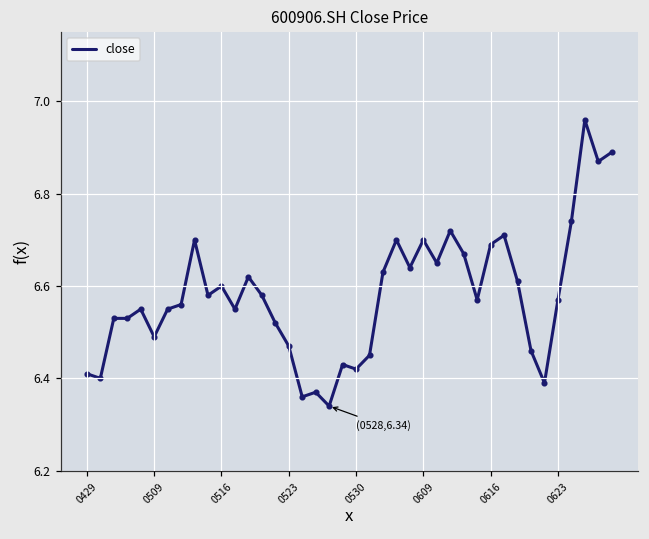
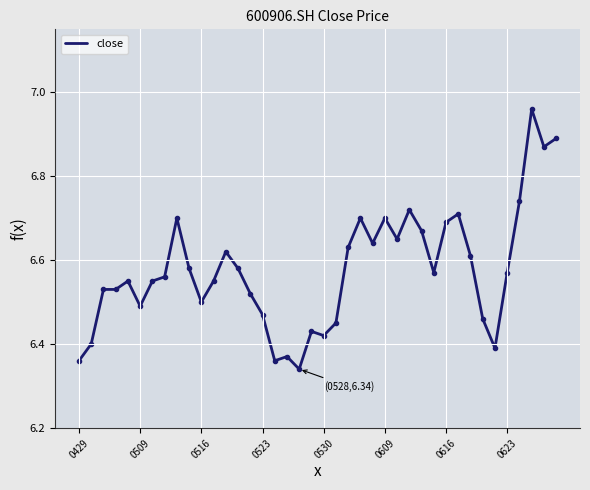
  {
-   "0429": 6.41,
+   "0429": 6.36,
    "0509": 6.49,
-   "0516": 6.6,
+   "0516": 6.5,
    "0523": 6.47,
    "0530": 6.42,
    "0609": 6.70,
    "0616": 6.69,
    "0623": 6.57
  }
